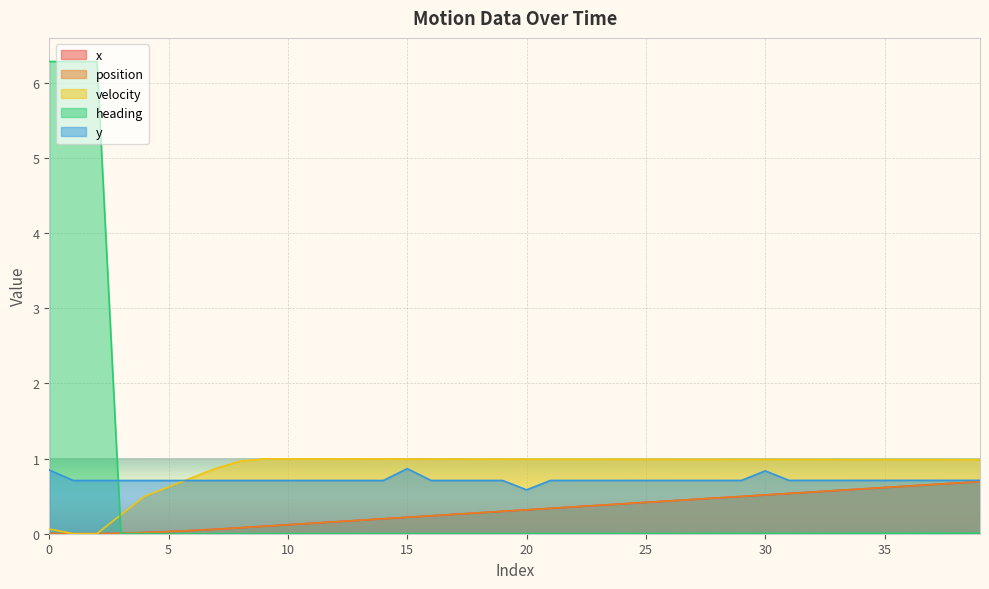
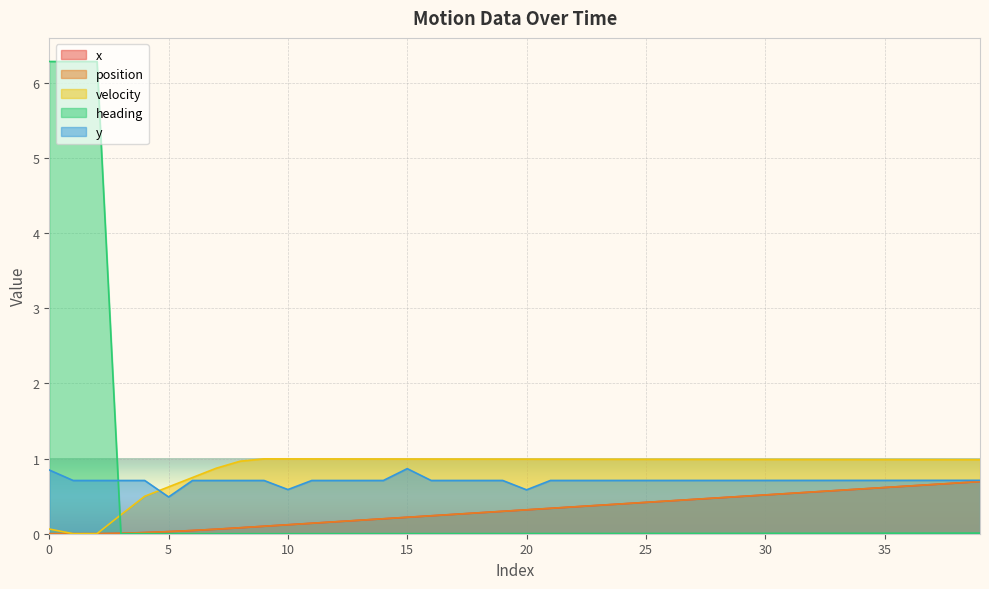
  {
    "heading": {
      "0": 6.3,
      "10": 0.0,
      "15": 0.0,
      "20": 0.0,
      "25": 0.0,
      "30": 0.0,
      "35": 0.0
    },
    "y": {
      "0": 0.8,
-     "5": 0.7,
-     "10": 0.7,
+     "5": 0.5,
+     "10": 0.6,
      "15": 0.9,
      "20": 0.6,
      "25": 0.7,
-     "30": 0.8,
+     "30": 0.7,
      "35": 0.7
    }
  }
